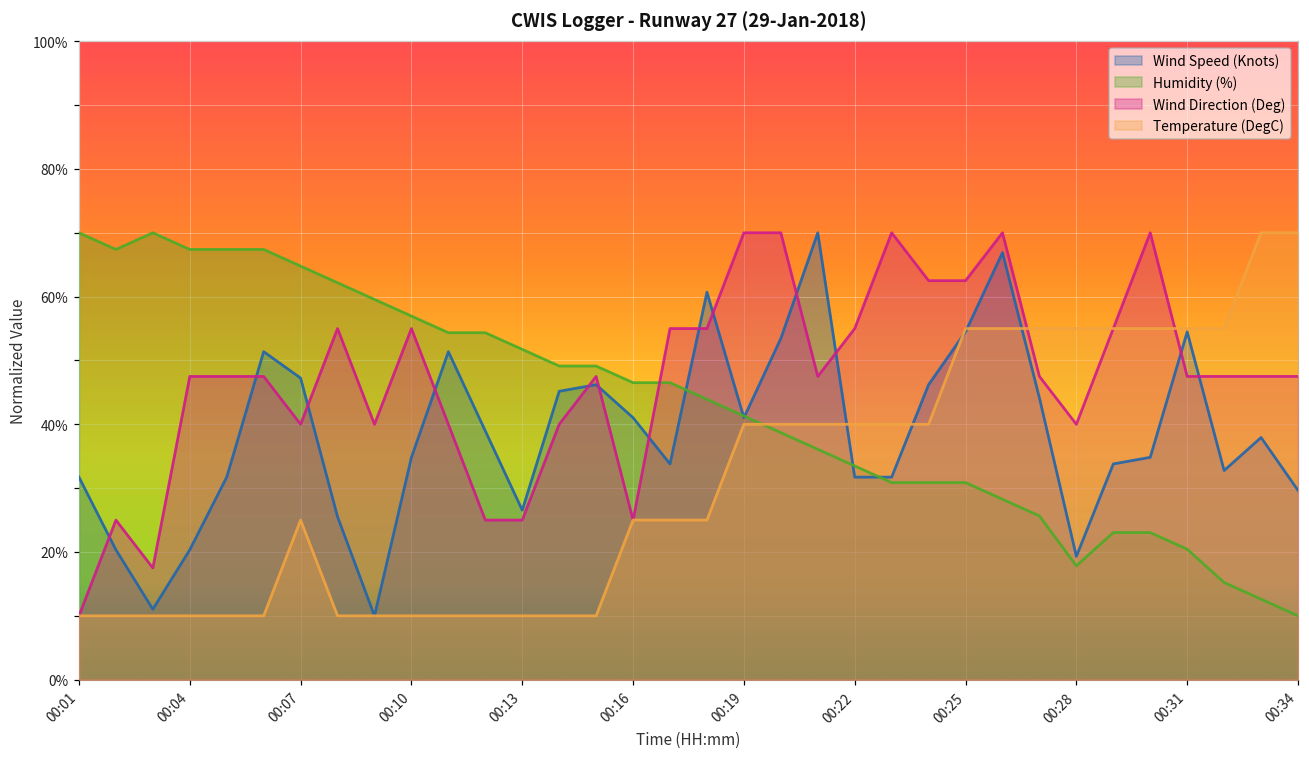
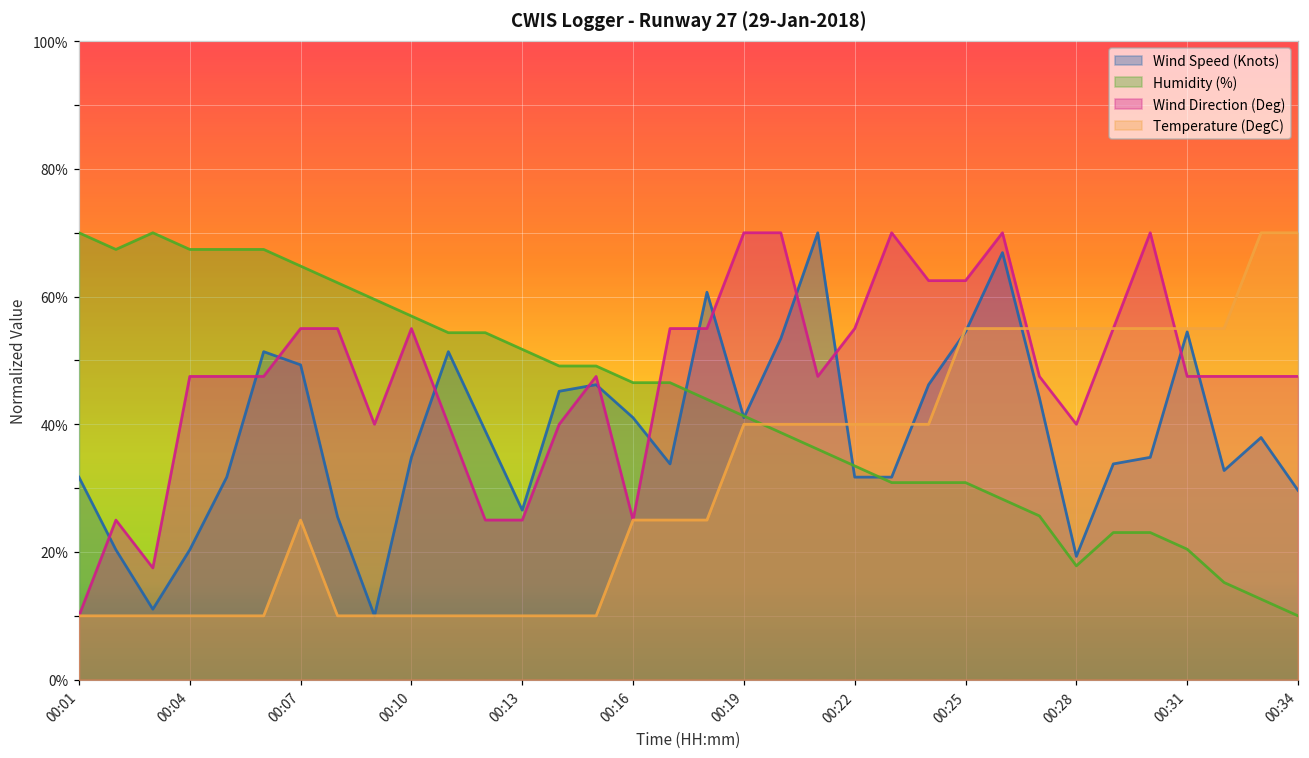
  {
    "Wind Speed (Knots)": {
      "00:01": "32%",
      "00:04": "20%",
-     "00:07": "47%",
+     "00:07": "49%",
      "00:10": "35%",
      "00:13": "27%",
      "00:16": "41%",
      "00:22": "32%",
      "00:25": "54%",
      "00:28": "19%",
      "00:31": "54%",
      "00:34": "30%"
    },
    "Humidity (%)": {
      "00:01": "70%",
      "00:04": "67%",
      "00:07": "65%",
      "00:10": "57%",
      "00:13": "52%",
      "00:16": "47%",
      "00:22": "33%",
      "00:25": "31%",
      "00:28": "18%",
      "00:31": "20%",
      "00:34": "10%"
    },
    "Wind Direction (Deg)": {
      "00:04": "48%",
-     "00:07": "40%",
+     "00:07": "55%",
      "00:10": "55%",
      "00:13": "25%",
      "00:19": "70%",
      "00:22": "55%",
      "00:25": "63%",
      "00:28": "40%",
      "00:31": "48%",
      "00:34": "48%"
    },
    "Temperature (DegC)": {
      "00:04": "10%",
      "00:07": "25%",
      "00:10": "10%",
      "00:13": "10%",
      "00:19": "40%",
      "00:22": "40%",
      "00:25": "55%",
      "00:28": "55%",
      "00:31": "55%",
      "00:34": "70%"
    }
  }
